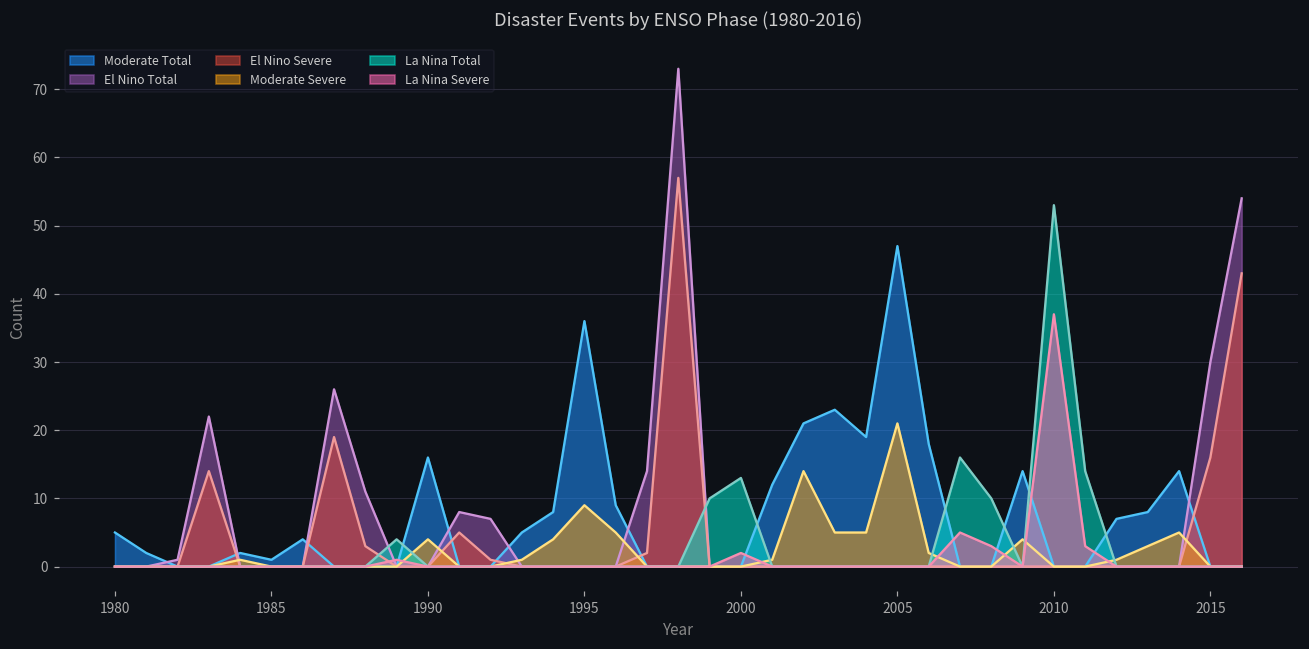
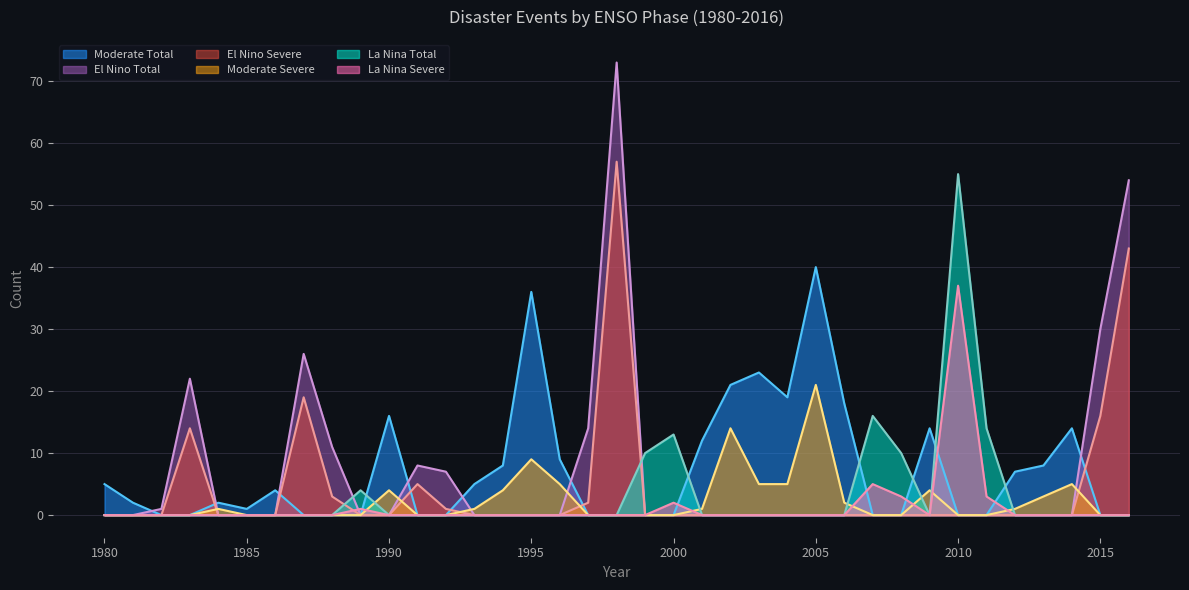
  {
    "Moderate Total": {
      "1980": 5,
      "1985": 1,
      "1990": 16,
      "1995": 36,
-     "2005": 47
+     "2005": 40
    },
    "El Nino Total": {
      "2015": 30
    },
    "El Nino Severe": {
      "2015": 16
    },
    "Moderate Severe": {
      "1990": 4,
      "1995": 9,
      "2005": 21
    },
    "La Nina Total": {
      "2000": 13,
-     "2010": 53
+     "2010": 55
    },
    "La Nina Severe": {
      "2000": 2,
      "2010": 37
    }
  }
